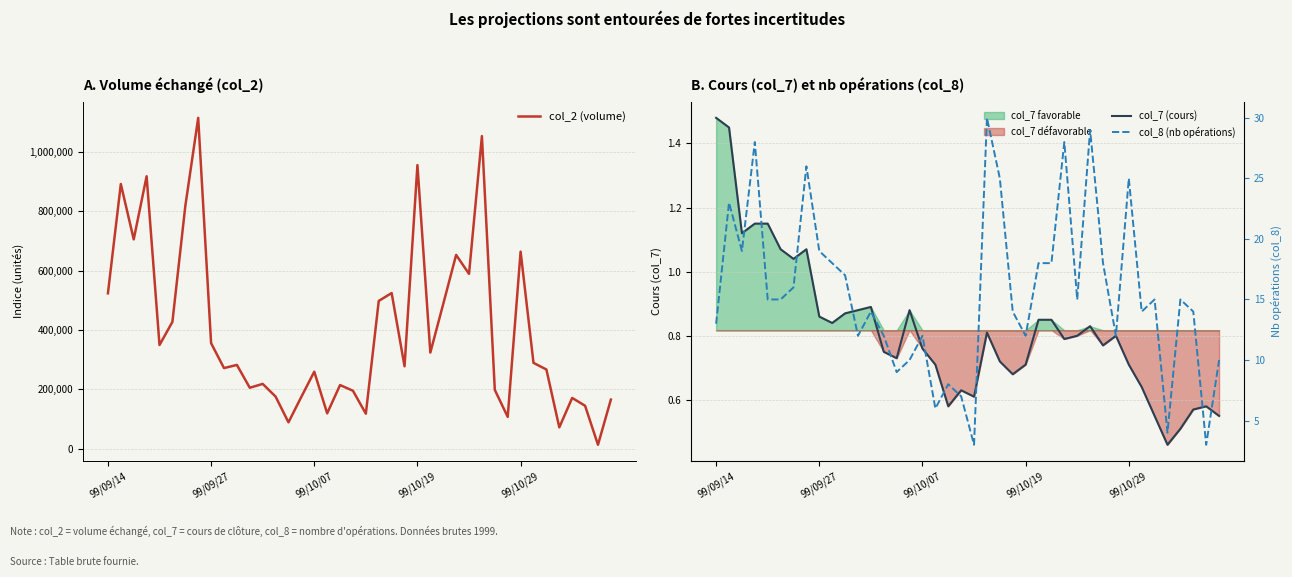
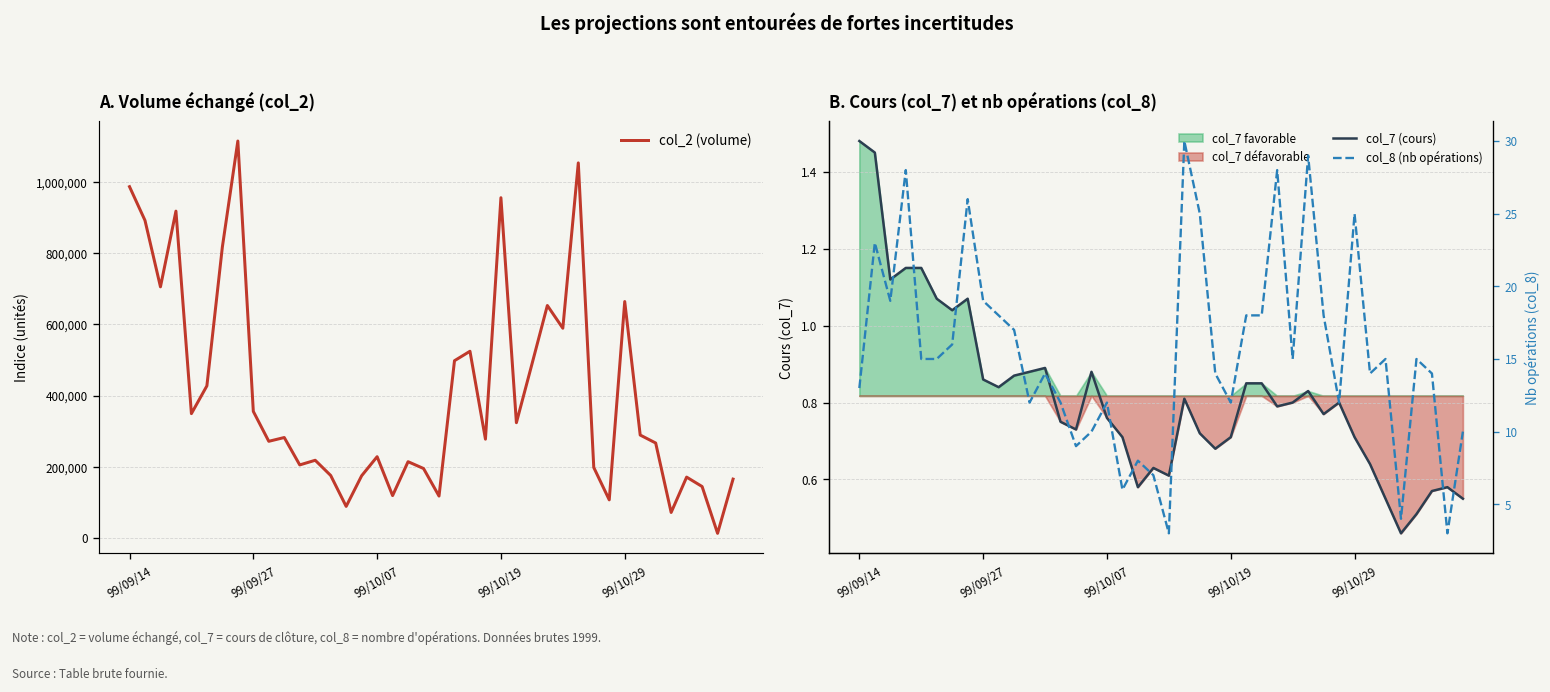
  {
    "A. Volume échangé (col_2)": {
-     "99/09/14": "520,000",
+     "99/09/14": "990,000",
      "99/09/27": "360,000",
-     "99/10/07": "260,000",
+     "99/10/07": "230,000",
      "99/10/19": "960,000",
      "99/10/29": "660,000"
    }
  }
